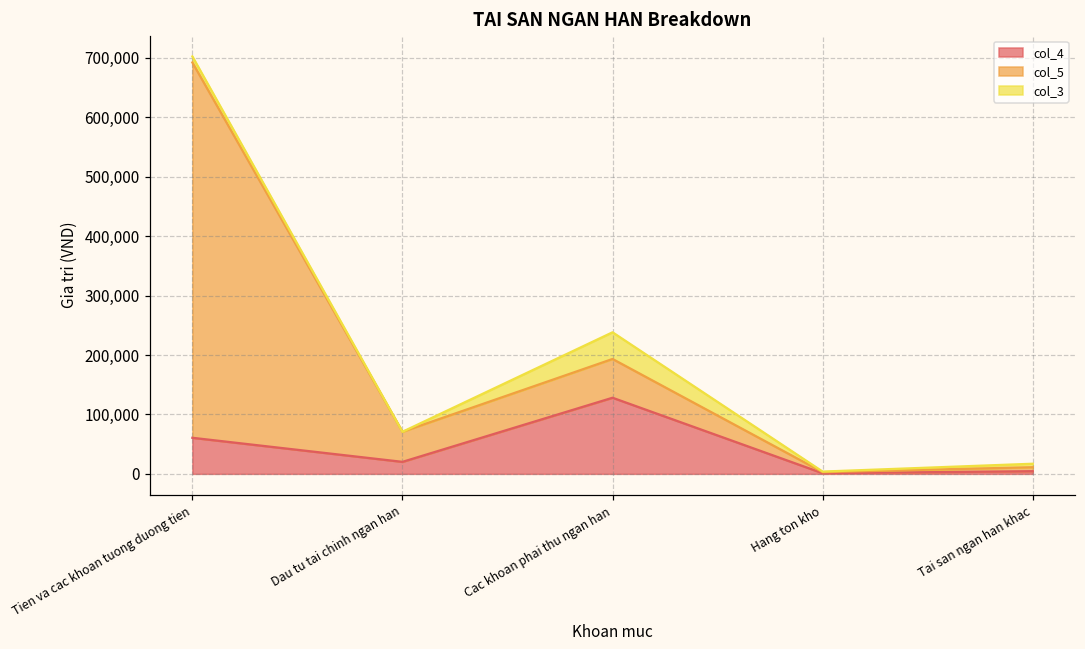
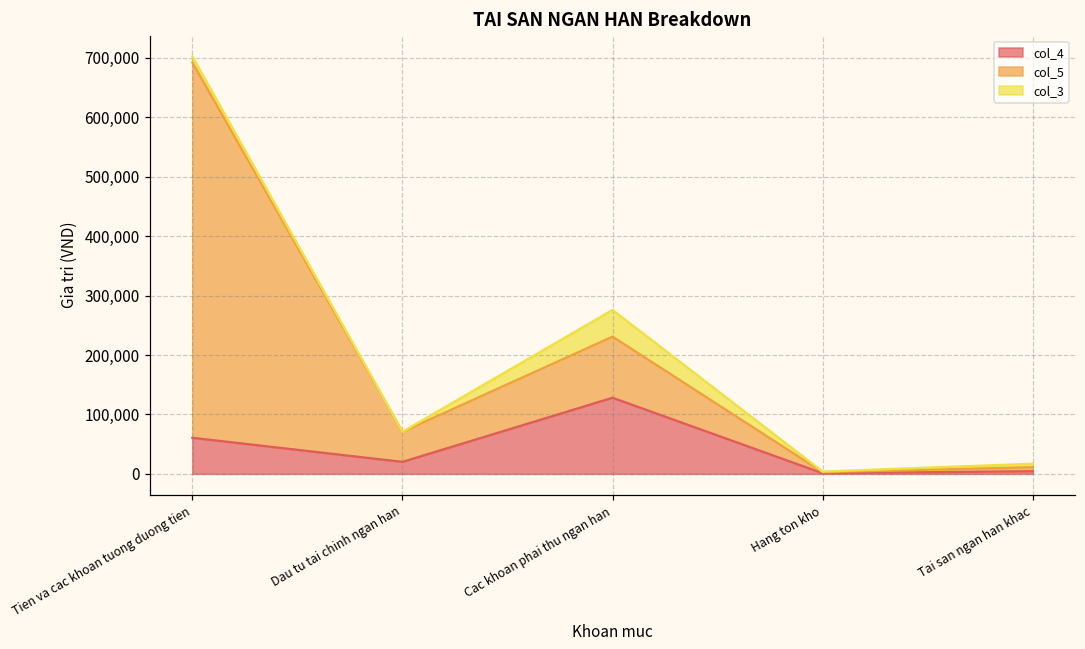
  {
    "col_4": {
      "Tien va cac khoan tuong duong tien": "60,000",
      "Dau tu tai chinh ngan han": "20,000",
      "Cac khoan phai thu ngan han": "130,000",
      "Tai san ngan han khac": "0"
    },
    "col_5": {
      "Tien va cac khoan tuong duong tien": "630,000",
-     "Cac khoan phai thu ngan han": "70,000",
+     "Cac khoan phai thu ngan han": "100,000",
      "Tai san ngan han khac": "10,000"
    },
    "col_3": {
      "Tien va cac khoan tuong duong tien": "10,000",
      "Cac khoan phai thu ngan han": "40,000",
      "Tai san ngan han khac": "10,000"
    }
  }
